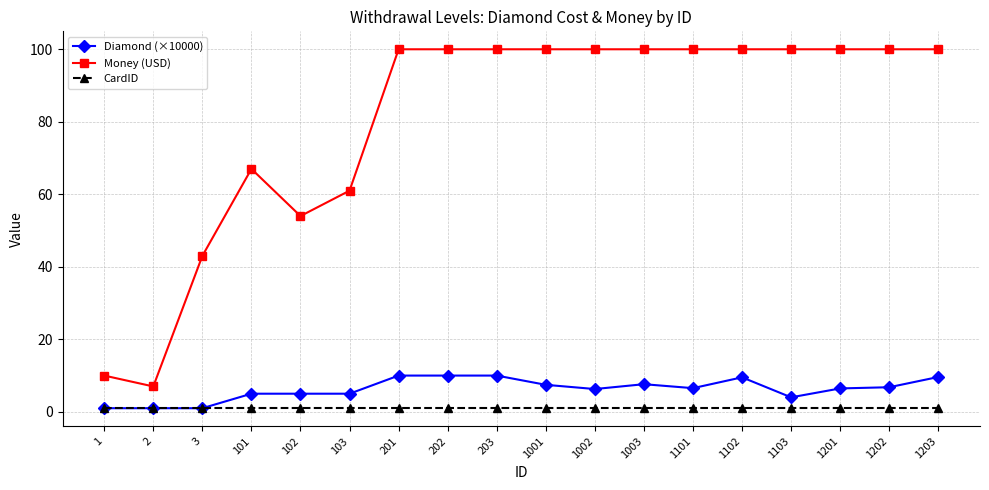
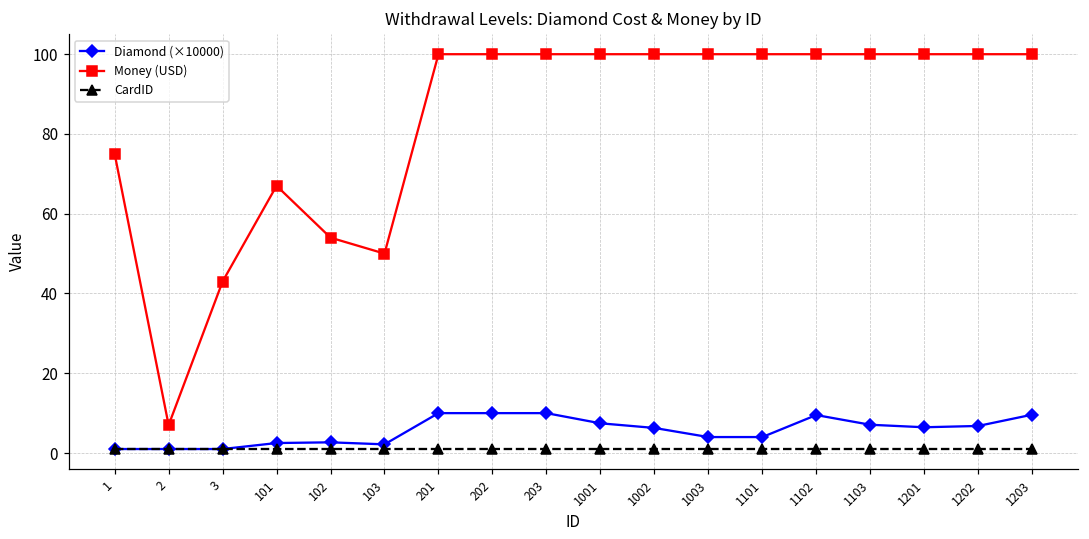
  {
    "Diamond (×10000)": {
-     "101": 5,
-     "102": 5,
-     "103": 5,
+     "101": 3,
+     "102": 3,
+     "103": 2,
      "201": 10,
      "202": 10,
      "203": 10,
      "1001": 7,
      "1002": 6,
-     "1003": 8,
-     "1101": 7,
+     "1003": 4,
+     "1101": 4,
      "1102": 10,
-     "1103": 4,
+     "1103": 7,
      "1201": 6,
      "1202": 7,
      "1203": 10
    },
    "Money (USD)": {
-     "1": 10,
+     "1": 75,
      "2": 7,
      "3": 43,
      "101": 67,
      "102": 54,
-     "103": 61,
+     "103": 50,
      "201": 100,
      "202": 100,
      "203": 100,
      "1001": 100,
      "1002": 100,
      "1003": 100,
      "1101": 100,
      "1102": 100,
      "1103": 100,
      "1201": 100,
      "1202": 100,
      "1203": 100
    },
    "CardID": {
      "101": 1,
      "102": 1,
      "103": 1,
      "201": 1,
      "202": 1,
      "203": 1,
      "1001": 1,
      "1002": 1,
      "1003": 1,
      "1101": 1,
      "1102": 1,
      "1103": 1,
      "1201": 1,
      "1202": 1,
      "1203": 1
    }
  }
